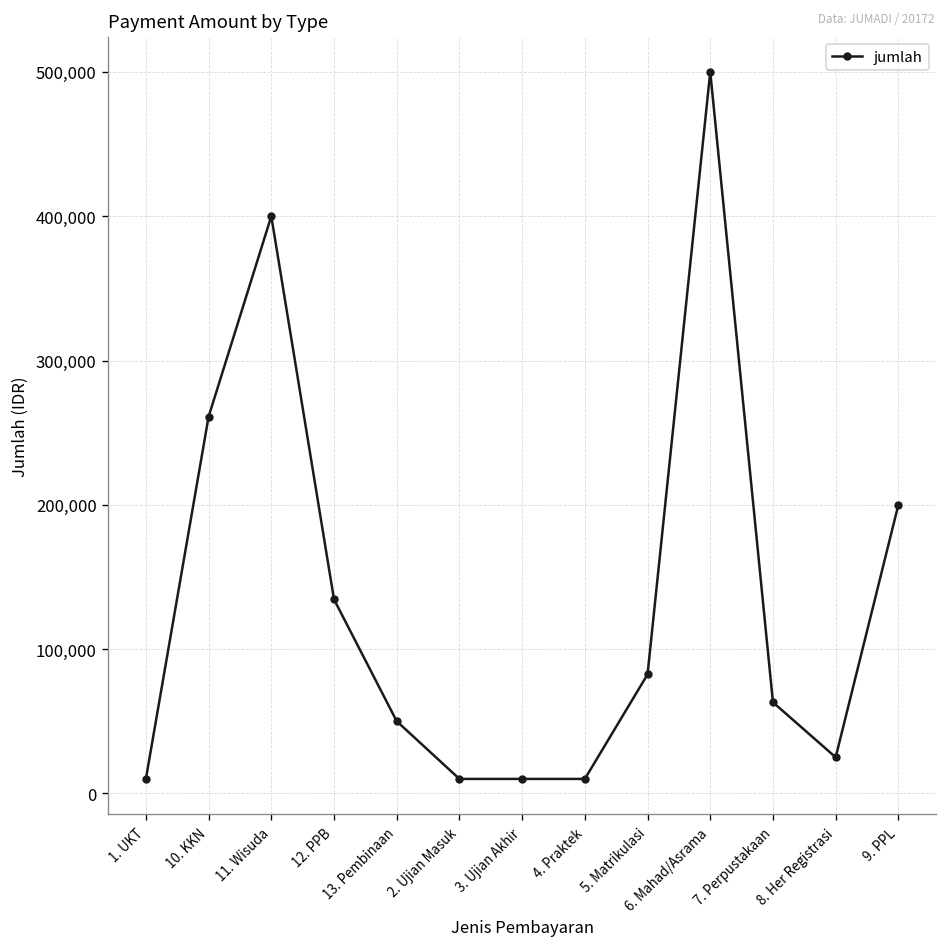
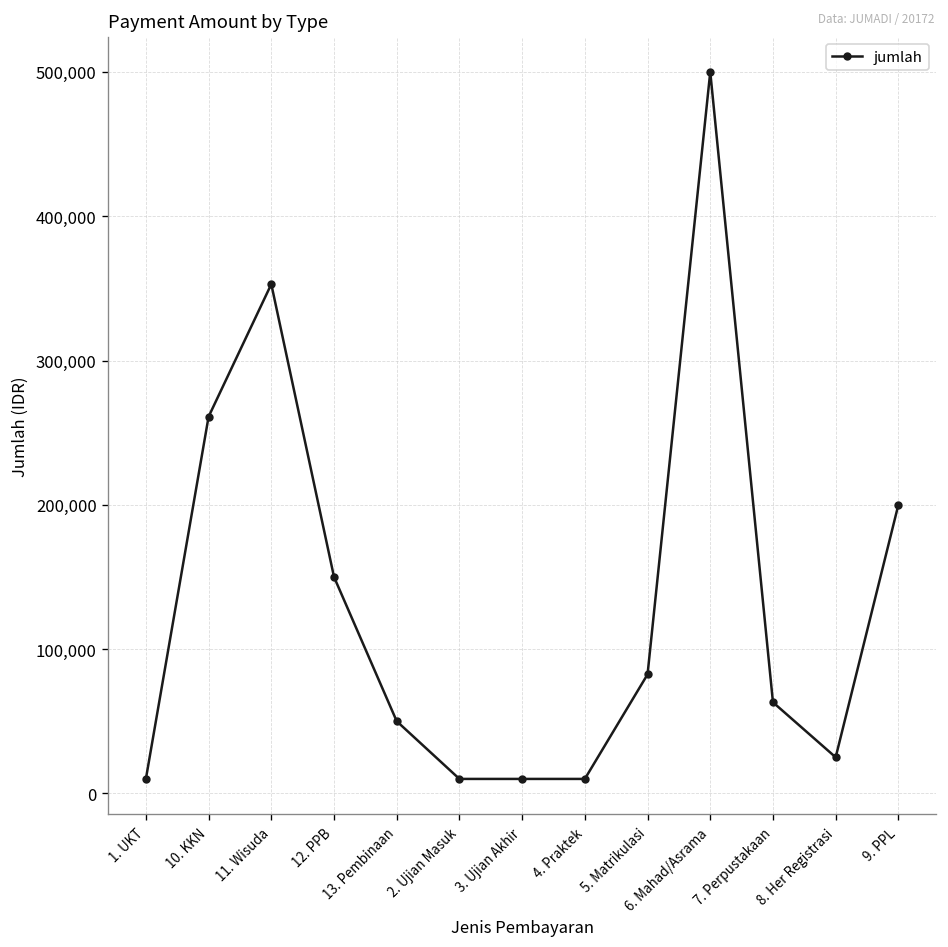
  {
    "1. UKT": "10,000",
    "10. KKN": "261,000",
-   "11. Wisuda": "400,000",
-   "12. PPB": "134,000",
+   "11. Wisuda": "353,000",
+   "12. PPB": "150,000",
    "13. Pembinaan": "50,000",
    "2. Ujian Masuk": "10,000",
    "3. Ujian Akhir": "10,000",
    "4. Praktek": "10,000",
    "5. Matrikulasi": "82,000",
    "6. Mahad/Asrama": "500,000",
    "7. Perpustakaan": "63,000",
    "8. Her Registrasi": "25,000",
    "9. PPL": "200,000"
  }
